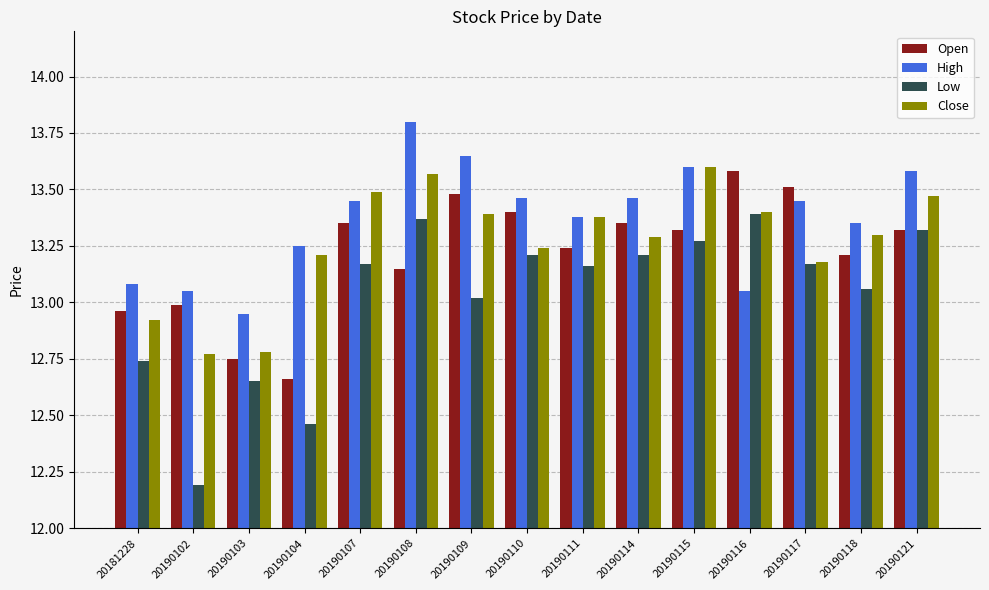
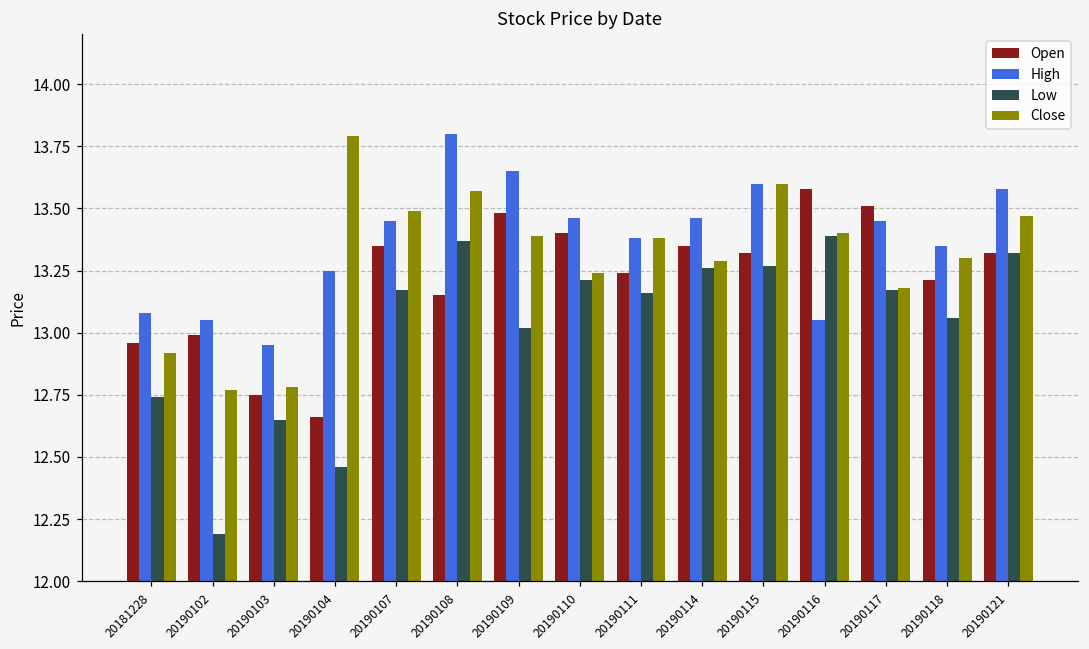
  {
    "Open": {
      "20181228": 12.96,
      "20190102": 12.99,
      "20190103": 12.75,
      "20190104": 12.66,
      "20190107": 13.35,
      "20190108": 13.15,
      "20190109": 13.48,
      "20190110": 13.40,
      "20190111": 13.24,
      "20190114": 13.35,
      "20190115": 13.32,
      "20190116": 13.58,
      "20190117": 13.51,
      "20190118": 13.21,
      "20190121": 13.32
    },
    "High": {
      "20181228": 13.08,
      "20190102": 13.05,
      "20190103": 12.95,
      "20190104": 13.25,
      "20190107": 13.45,
      "20190108": 13.80,
      "20190109": 13.65,
      "20190110": 13.46,
      "20190111": 13.38,
      "20190114": 13.46,
      "20190115": 13.60,
      "20190116": 13.05,
      "20190117": 13.45,
      "20190118": 13.35,
      "20190121": 13.58
    },
    "Low": {
      "20181228": 12.74,
      "20190102": 12.19,
      "20190103": 12.65,
      "20190104": 12.46,
      "20190107": 13.17,
      "20190108": 13.37,
      "20190109": 13.02,
      "20190110": 13.21,
      "20190111": 13.16,
-     "20190114": 13.21,
+     "20190114": 13.26,
      "20190115": 13.27,
      "20190116": 13.39,
      "20190117": 13.17,
      "20190118": 13.06,
      "20190121": 13.32
    },
    "Close": {
      "20181228": 12.92,
      "20190102": 12.77,
      "20190103": 12.78,
-     "20190104": 13.21,
+     "20190104": 13.79,
      "20190107": 13.49,
      "20190108": 13.57,
      "20190109": 13.39,
      "20190110": 13.24,
      "20190111": 13.38,
      "20190114": 13.29,
      "20190115": 13.60,
      "20190116": 13.40,
      "20190117": 13.18,
      "20190118": 13.30,
      "20190121": 13.47
    }
  }
